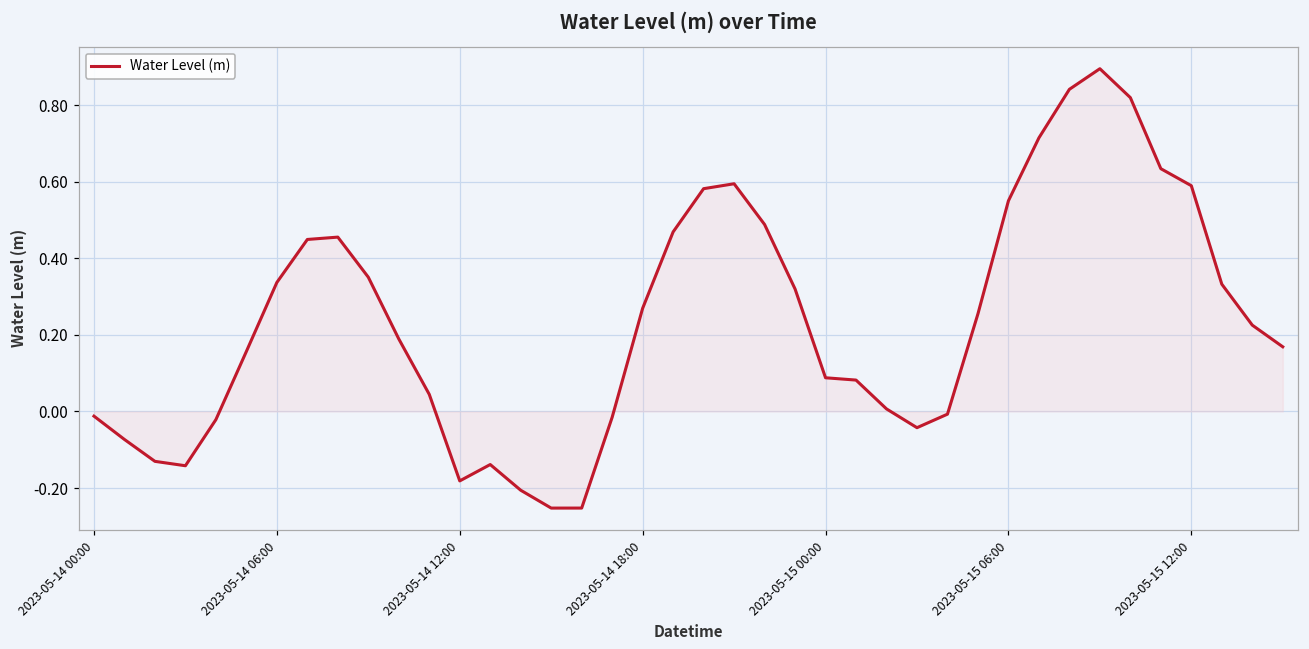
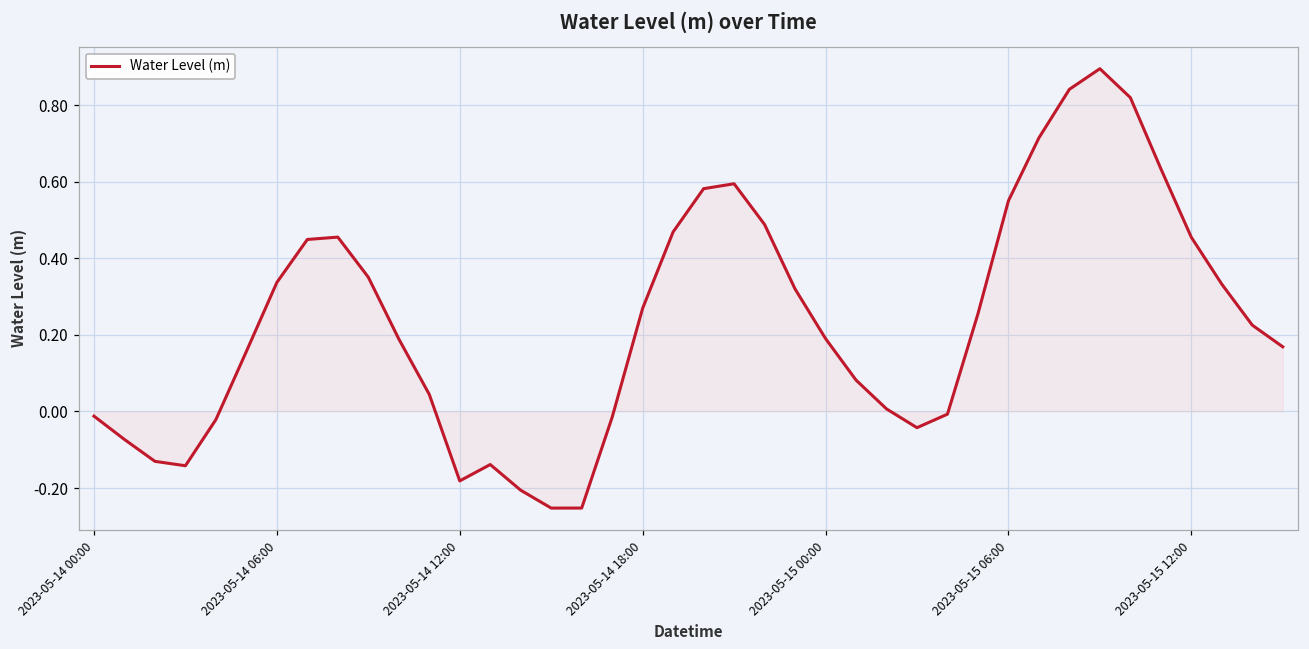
  {
    "Water Level (m)": {
      "2023-05-14 00:00": -0.01,
      "2023-05-14 12:00": -0.18,
-     "2023-05-15 00:00": 0.09,
-     "2023-05-15 12:00": 0.59
+     "2023-05-15 00:00": 0.19,
+     "2023-05-15 12:00": 0.45
    }
  }
